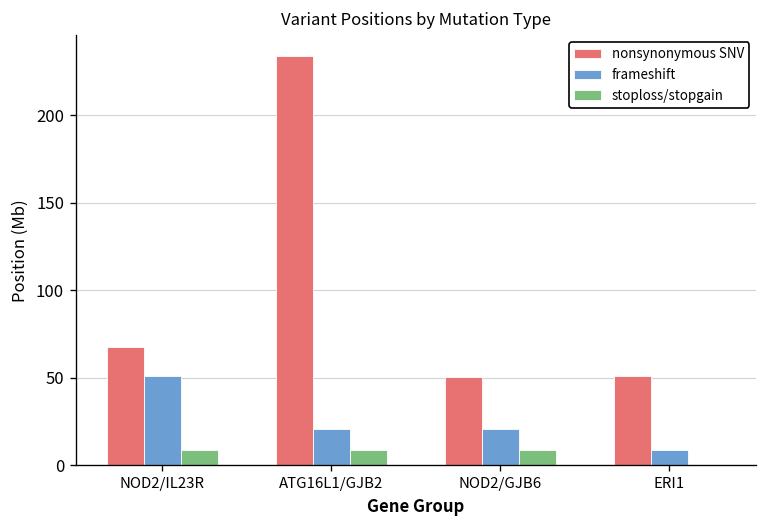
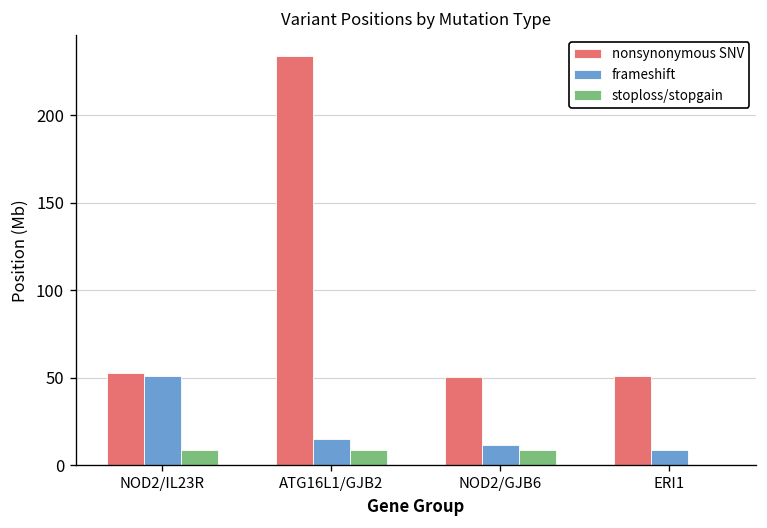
  {
    "nonsynonymous SNV": {
-     "NOD2/IL23R": 68,
+     "NOD2/IL23R": 53,
      "ATG16L1/GJB2": 234,
      "NOD2/GJB6": 51,
      "ERI1": 51
    },
    "frameshift": {
      "NOD2/IL23R": 51,
-     "ATG16L1/GJB2": 21,
-     "NOD2/GJB6": 21,
+     "ATG16L1/GJB2": 15,
+     "NOD2/GJB6": 11,
      "ERI1": 9
    },
    "stoploss/stopgain": {
      "NOD2/IL23R": 9,
      "ATG16L1/GJB2": 9,
      "NOD2/GJB6": 9,
      "ERI1": 0
    }
  }
